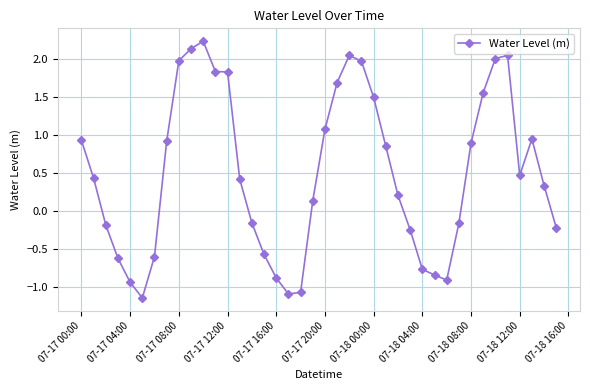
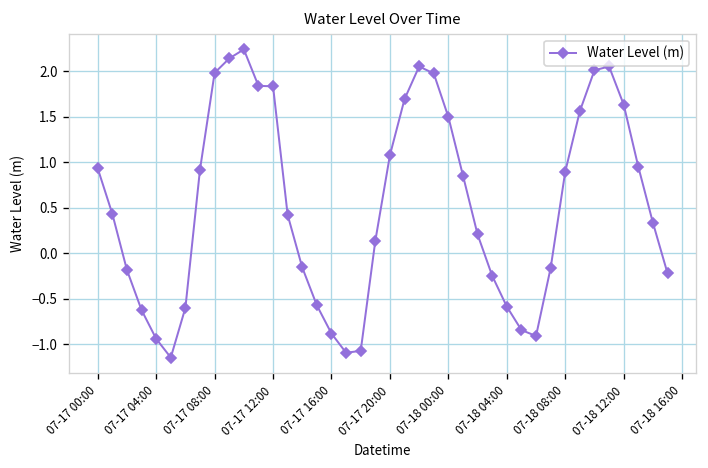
  {
    "07-17 00:00": 0.9,
    "07-17 04:00": -0.9,
    "07-17 08:00": 2.0,
    "07-17 12:00": 1.8,
    "07-17 16:00": -0.9,
    "07-17 20:00": 1.1,
    "07-18 00:00": 1.5,
-   "07-18 04:00": -0.8,
+   "07-18 04:00": -0.6,
    "07-18 08:00": 0.9,
-   "07-18 12:00": 0.5
+   "07-18 12:00": 1.6
  }
